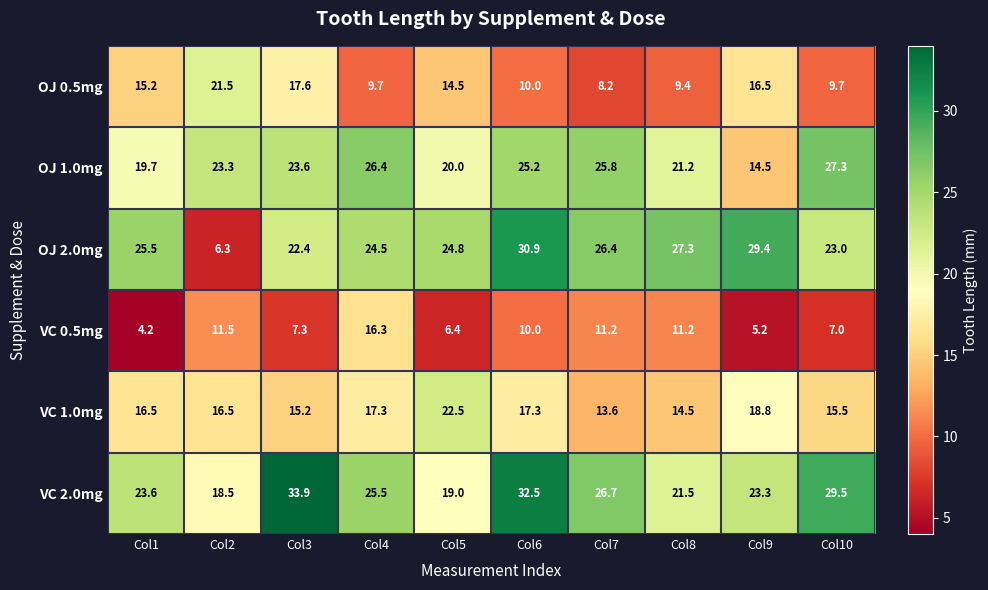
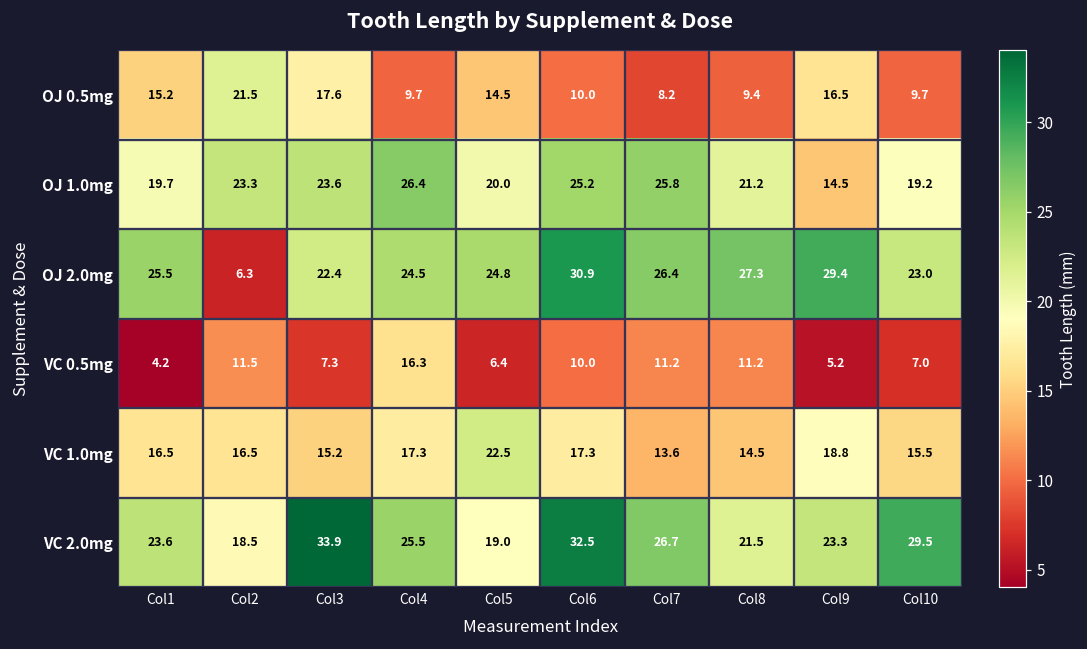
  {
    "OJ 0.5mg": {
      "Col1": 15.2,
      "Col2": 21.5,
      "Col3": 17.6,
      "Col4": 9.7,
      "Col5": 14.5,
      "Col6": 10.0,
      "Col7": 8.2,
      "Col8": 9.4,
      "Col9": 16.5,
      "Col10": 9.7
    },
    "OJ 1.0mg": {
      "Col1": 19.7,
      "Col2": 23.3,
      "Col3": 23.6,
      "Col4": 26.4,
      "Col5": 20.0,
      "Col6": 25.2,
      "Col7": 25.8,
      "Col8": 21.2,
      "Col9": 14.5,
-     "Col10": 27.3
+     "Col10": 19.2
    },
    "OJ 2.0mg": {
      "Col1": 25.5,
      "Col2": 6.3,
      "Col3": 22.4,
      "Col4": 24.5,
      "Col5": 24.8,
      "Col6": 30.9,
      "Col7": 26.4,
      "Col8": 27.3,
      "Col9": 29.4,
      "Col10": 23.0
    },
    "VC 0.5mg": {
      "Col1": 4.2,
      "Col2": 11.5,
      "Col3": 7.3,
      "Col4": 16.3,
      "Col5": 6.4,
      "Col6": 10.0,
      "Col7": 11.2,
      "Col8": 11.2,
      "Col9": 5.2,
      "Col10": 7.0
    },
    "VC 1.0mg": {
      "Col1": 16.5,
      "Col2": 16.5,
      "Col3": 15.2,
      "Col4": 17.3,
      "Col5": 22.5,
      "Col6": 17.3,
      "Col7": 13.6,
      "Col8": 14.5,
      "Col9": 18.8,
      "Col10": 15.5
    },
    "VC 2.0mg": {
      "Col1": 23.6,
      "Col2": 18.5,
      "Col3": 33.9,
      "Col4": 25.5,
      "Col5": 19.0,
      "Col6": 32.5,
      "Col7": 26.7,
      "Col8": 21.5,
      "Col9": 23.3,
      "Col10": 29.5
    }
  }
